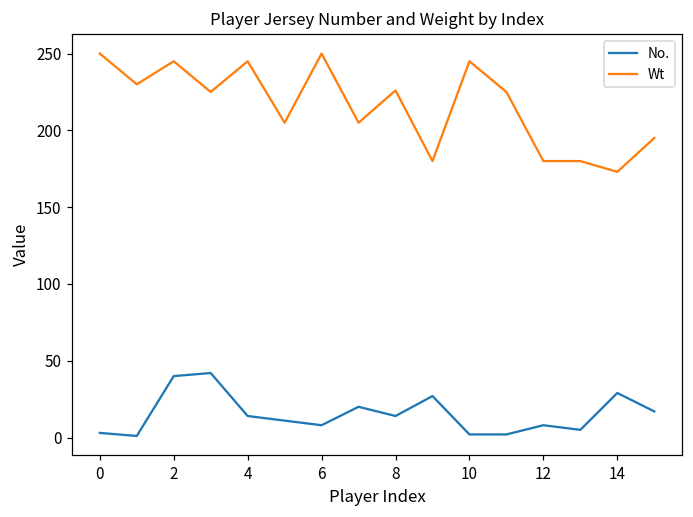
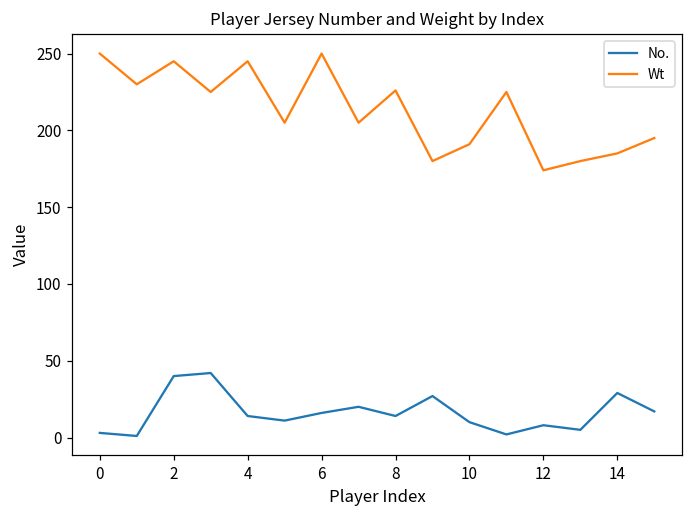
  {
    "No.": {
      "0": 3,
      "2": 40,
      "4": 14,
-     "6": 8,
+     "6": 16,
      "8": 14,
-     "10": 2,
+     "10": 10,
      "12": 8,
      "14": 29
    },
    "Wt": {
      "0": 250,
      "2": 245,
      "4": 245,
      "6": 250,
      "8": 226,
-     "10": 245,
-     "12": 180,
-     "14": 173
+     "10": 191,
+     "12": 174,
+     "14": 185
    }
  }
